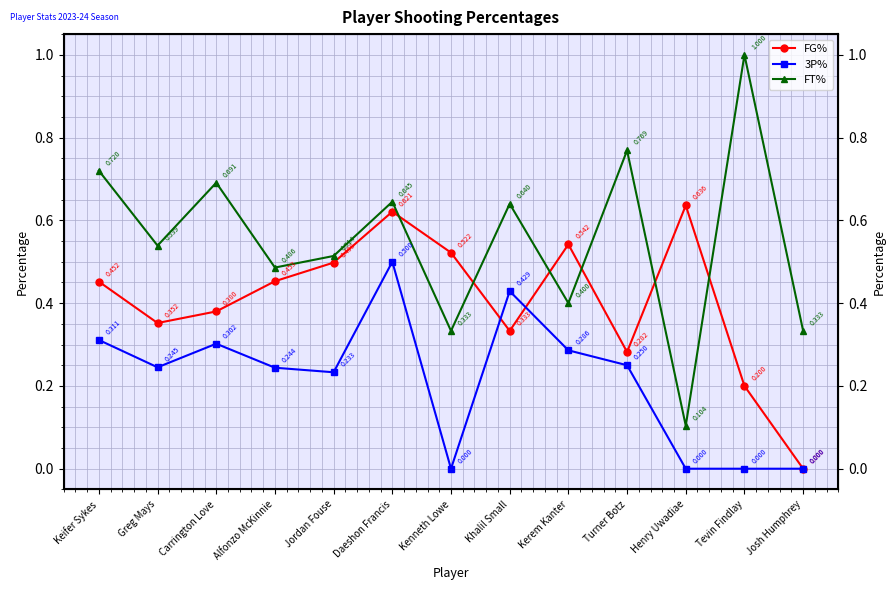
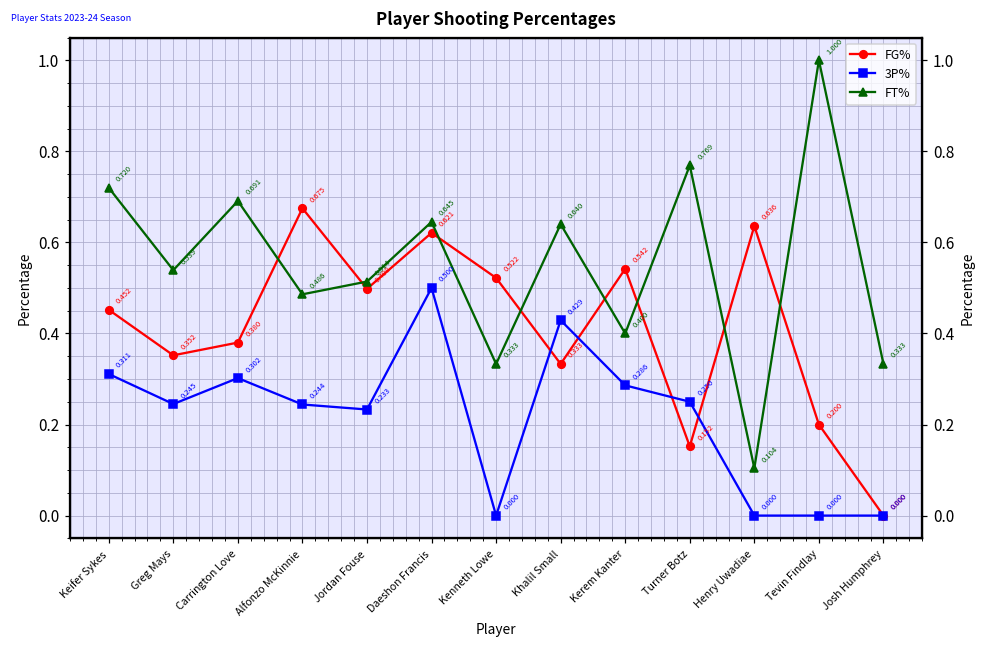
  {
    "FG%": {
      "Keifer Sykes": 0.452,
      "Greg Mays": 0.352,
      "Carrington Love": 0.380,
-     "Alfonzo McKinnie": 0.453,
+     "Alfonzo McKinnie": 0.675,
      "Kenneth Lowe": 0.522,
      "Khalil Small": 0.333,
      "Kerem Kanter": 0.542,
-     "Turner Botz": 0.282,
+     "Turner Botz": 0.152,
      "Henry Uwadiae": 0.636,
      "Tevin Findlay": 0.200
    },
    "3P%": {
      "Keifer Sykes": 0.311,
      "Greg Mays": 0.245,
      "Carrington Love": 0.302,
      "Alfonzo McKinnie": 0.244,
      "Jordan Fouse": 0.233,
      "Daeshon Francis": 0.500,
      "Kenneth Lowe": 0.000,
      "Khalil Small": 0.429,
      "Kerem Kanter": 0.286,
      "Henry Uwadiae": 0.000,
      "Tevin Findlay": 0.000
    },
    "FT%": {
      "Keifer Sykes": 0.720,
      "Greg Mays": 0.539,
      "Carrington Love": 0.691,
      "Kenneth Lowe": 0.333,
      "Khalil Small": 0.640,
      "Kerem Kanter": 0.400,
      "Turner Botz": 0.769,
      "Henry Uwadiae": 0.104,
      "Tevin Findlay": 1.000,
      "Josh Humphrey": 0.333
    }
  }
